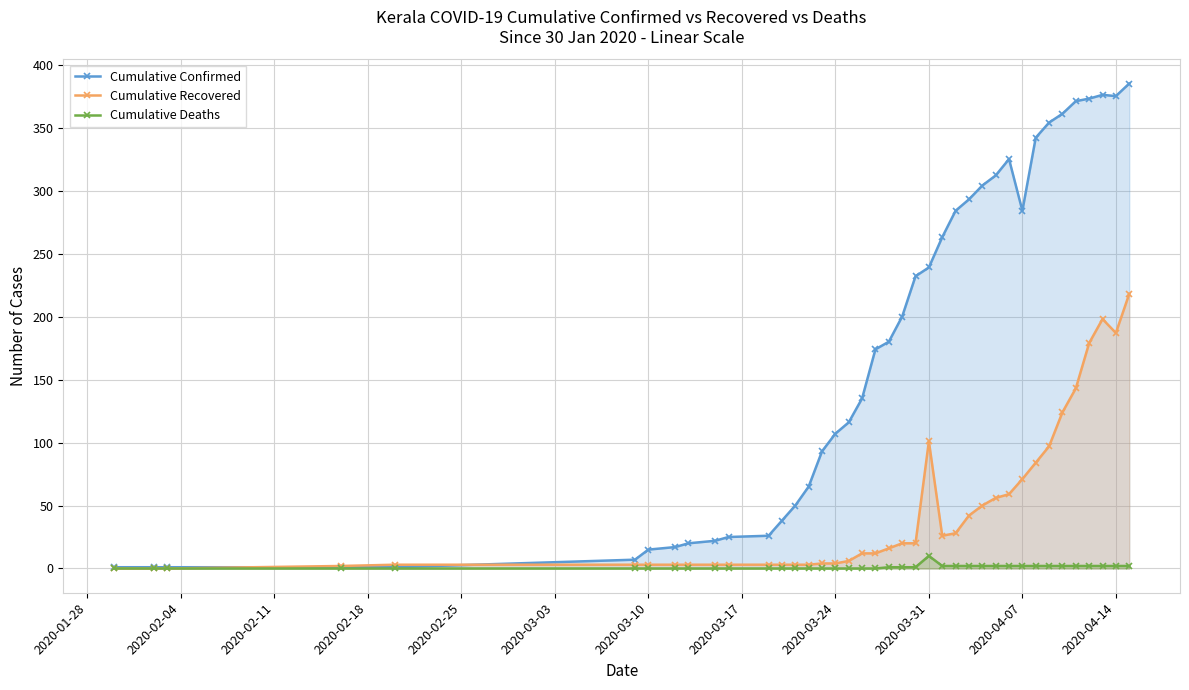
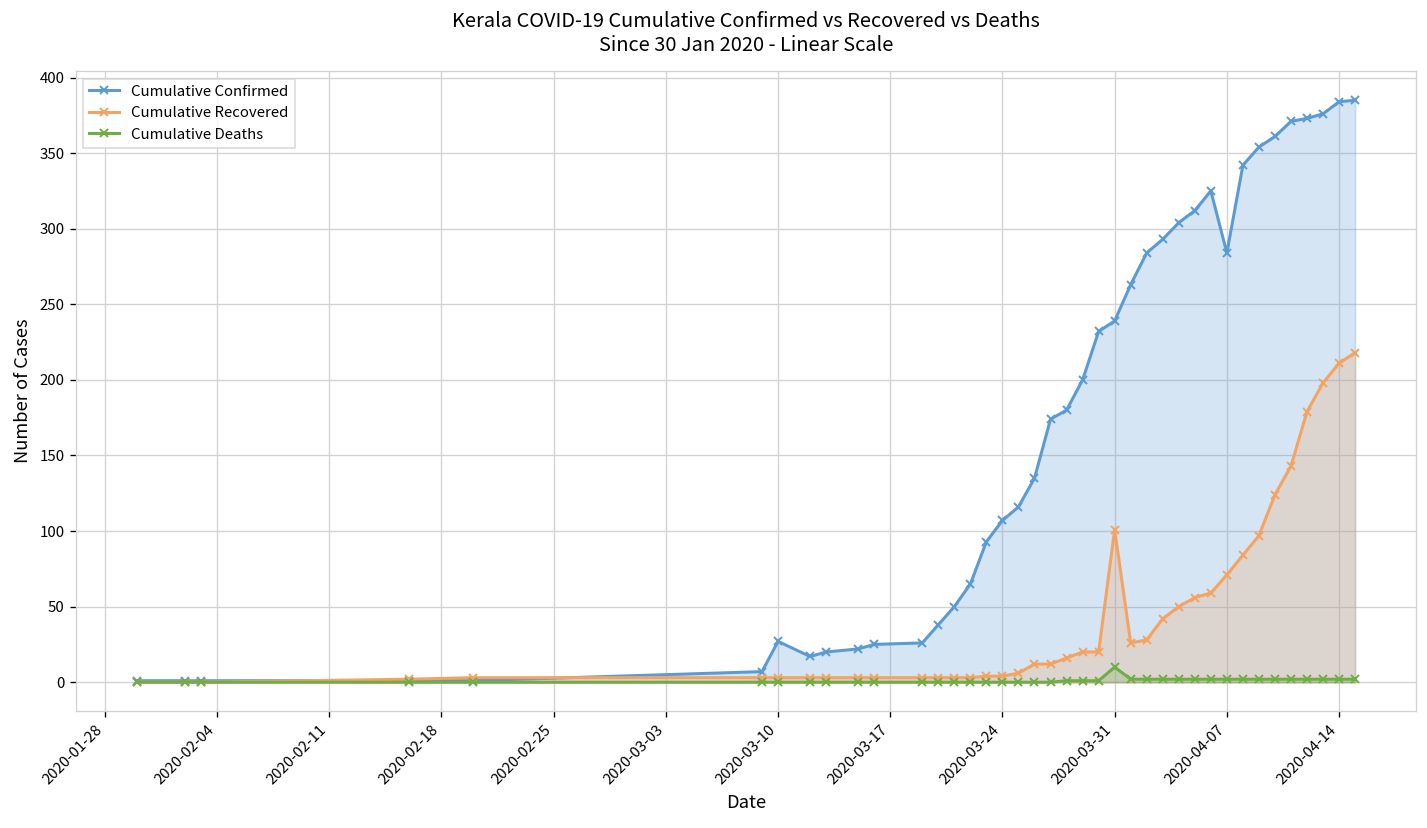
  {
    "Cumulative Confirmed": {
-     "2020-03-10": 15,
+     "2020-03-10": 27,
      "2020-03-24": 107,
      "2020-03-31": 239,
      "2020-04-07": 284,
-     "2020-04-14": 375
+     "2020-04-14": 384
    },
    "Cumulative Recovered": {
      "2020-03-10": 3,
      "2020-03-24": 4,
      "2020-03-31": 101,
      "2020-04-07": 71,
-     "2020-04-14": 187
+     "2020-04-14": 211
    },
    "Cumulative Deaths": {
      "2020-03-10": 0,
      "2020-03-24": 0,
      "2020-03-31": 10,
      "2020-04-07": 2,
      "2020-04-14": 2
    }
  }
